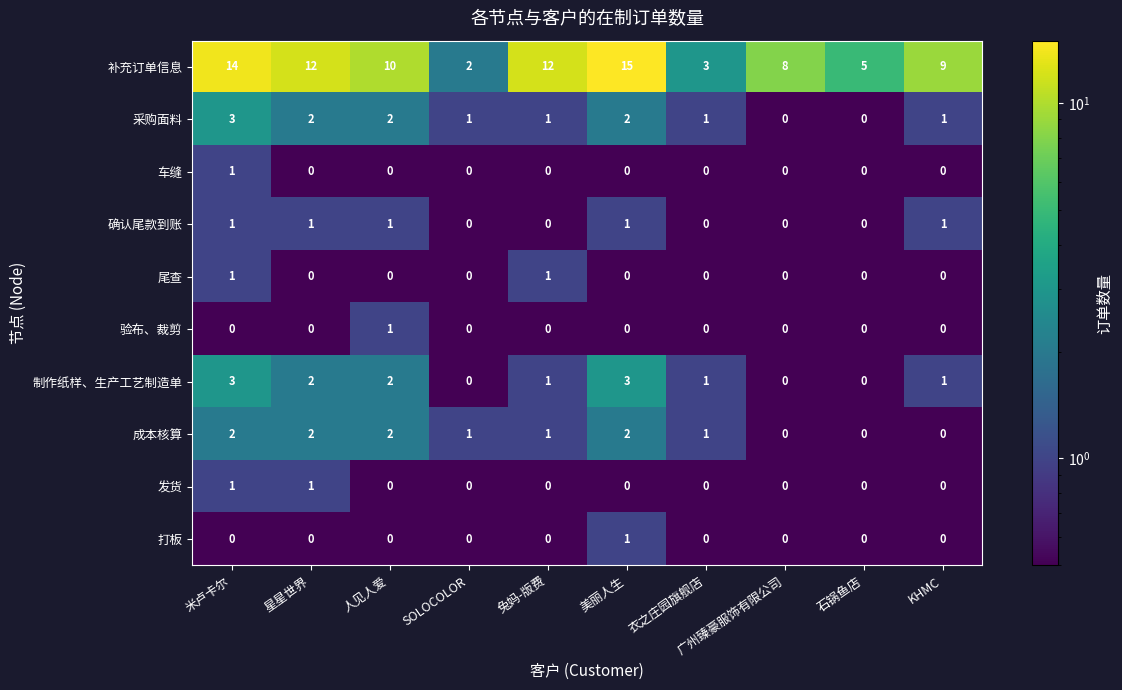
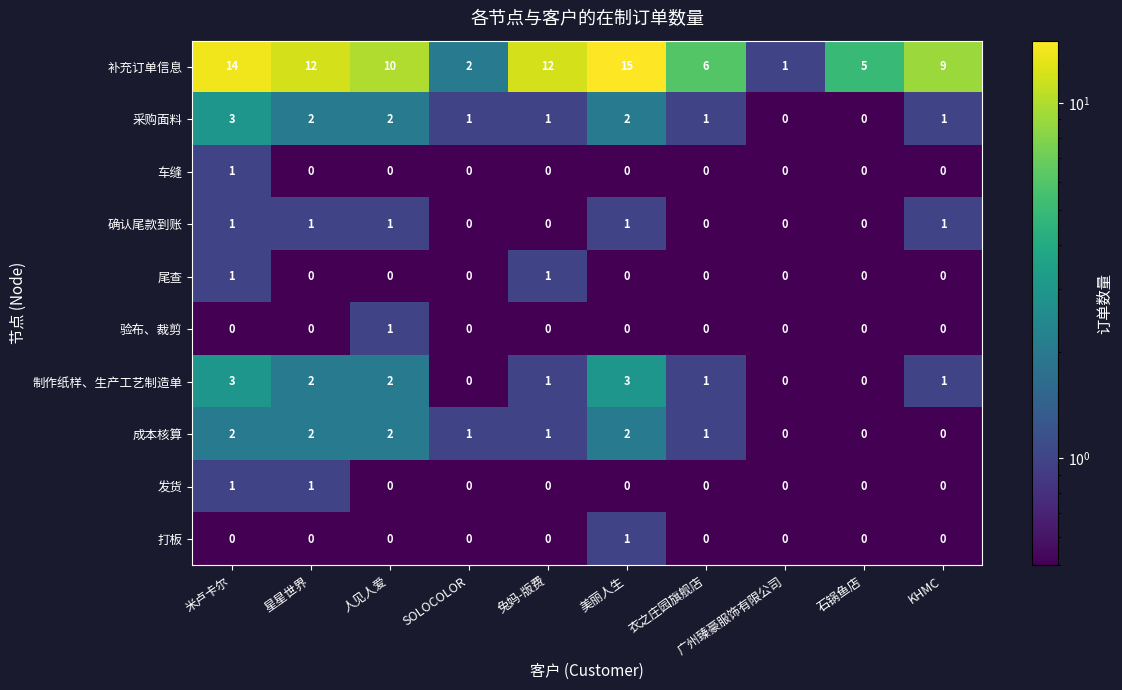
  {
    "补充订单信息": {
      "米卢卡尔": 14,
      "星星世界": 12,
      "人见人爱": 10,
      "SOLOCOLOR": 2,
      "兔妈-版费": 12,
      "美丽人生": 15,
-     "衣之庄园旗舰店": 3,
-     "广州臻豪服饰有限公司": 8,
+     "衣之庄园旗舰店": 6,
+     "广州臻豪服饰有限公司": 1,
      "石锅鱼店": 5,
      "KHMC": 9
    },
    "采购面料": {
      "米卢卡尔": 3,
      "星星世界": 2,
      "人见人爱": 2,
      "SOLOCOLOR": 1,
      "兔妈-版费": 1,
      "美丽人生": 2,
      "衣之庄园旗舰店": 1,
      "广州臻豪服饰有限公司": 0,
      "石锅鱼店": 0,
      "KHMC": 1
    },
    "车缝": {
      "米卢卡尔": 1,
      "星星世界": 0,
      "人见人爱": 0,
      "SOLOCOLOR": 0,
      "兔妈-版费": 0,
      "美丽人生": 0,
      "衣之庄园旗舰店": 0,
      "广州臻豪服饰有限公司": 0,
      "石锅鱼店": 0,
      "KHMC": 0
    },
    "确认尾款到账": {
      "米卢卡尔": 1,
      "星星世界": 1,
      "人见人爱": 1,
      "SOLOCOLOR": 0,
      "兔妈-版费": 0,
      "美丽人生": 1,
      "衣之庄园旗舰店": 0,
      "广州臻豪服饰有限公司": 0,
      "石锅鱼店": 0,
      "KHMC": 1
    },
    "尾查": {
      "米卢卡尔": 1,
      "星星世界": 0,
      "人见人爱": 0,
      "SOLOCOLOR": 0,
      "兔妈-版费": 1,
      "美丽人生": 0,
      "衣之庄园旗舰店": 0,
      "广州臻豪服饰有限公司": 0,
      "石锅鱼店": 0,
      "KHMC": 0
    },
    "验布、裁剪": {
      "米卢卡尔": 0,
      "星星世界": 0,
      "人见人爱": 1,
      "SOLOCOLOR": 0,
      "兔妈-版费": 0,
      "美丽人生": 0,
      "衣之庄园旗舰店": 0,
      "广州臻豪服饰有限公司": 0,
      "石锅鱼店": 0,
      "KHMC": 0
    },
    "制作纸样、生产工艺制造单": {
      "米卢卡尔": 3,
      "星星世界": 2,
      "人见人爱": 2,
      "SOLOCOLOR": 0,
      "兔妈-版费": 1,
      "美丽人生": 3,
      "衣之庄园旗舰店": 1,
      "广州臻豪服饰有限公司": 0,
      "石锅鱼店": 0,
      "KHMC": 1
    },
    "成本核算": {
      "米卢卡尔": 2,
      "星星世界": 2,
      "人见人爱": 2,
      "SOLOCOLOR": 1,
      "兔妈-版费": 1,
      "美丽人生": 2,
      "衣之庄园旗舰店": 1,
      "广州臻豪服饰有限公司": 0,
      "石锅鱼店": 0,
      "KHMC": 0
    },
    "发货": {
      "米卢卡尔": 1,
      "星星世界": 1,
      "人见人爱": 0,
      "SOLOCOLOR": 0,
      "兔妈-版费": 0,
      "美丽人生": 0,
      "衣之庄园旗舰店": 0,
      "广州臻豪服饰有限公司": 0,
      "石锅鱼店": 0,
      "KHMC": 0
    },
    "打板": {
      "米卢卡尔": 0,
      "星星世界": 0,
      "人见人爱": 0,
      "SOLOCOLOR": 0,
      "兔妈-版费": 0,
      "美丽人生": 1,
      "衣之庄园旗舰店": 0,
      "广州臻豪服饰有限公司": 0,
      "石锅鱼店": 0,
      "KHMC": 0
    }
  }
